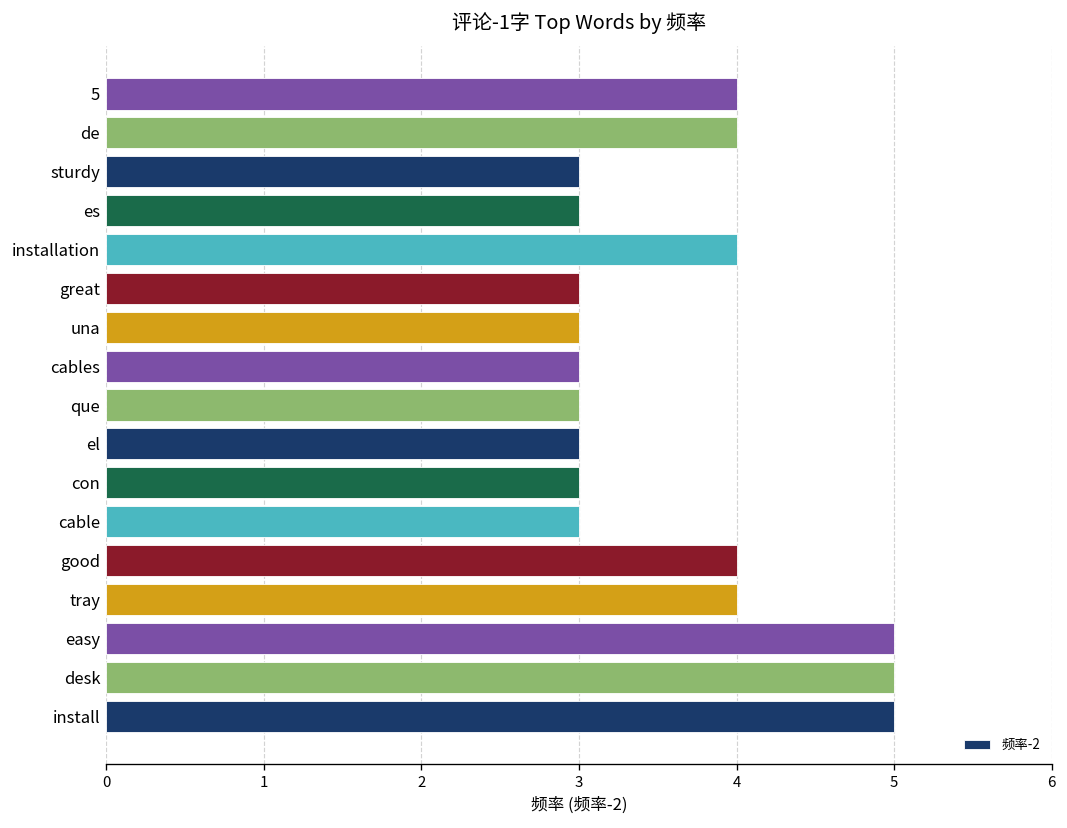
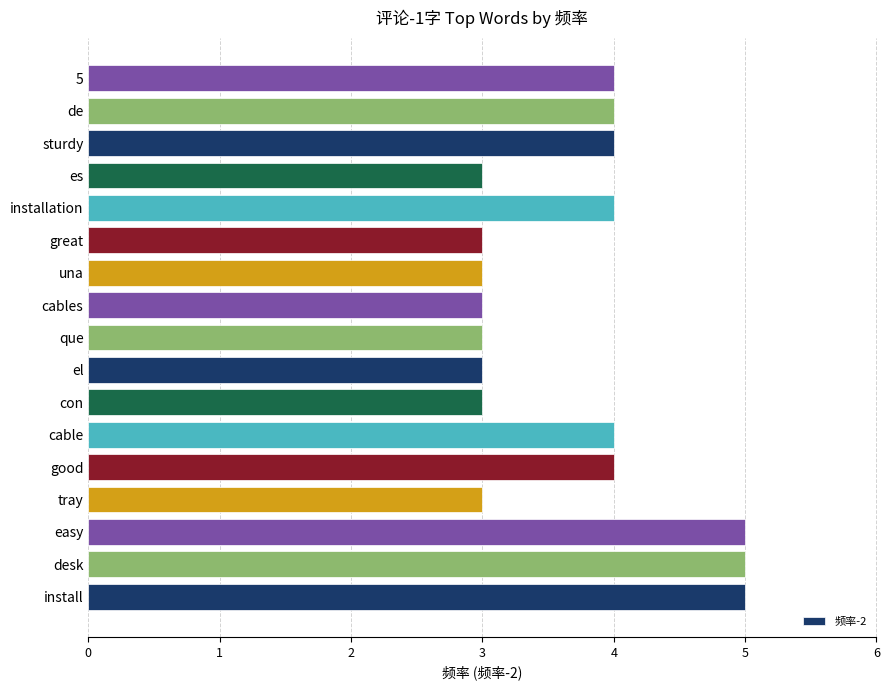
  {
    "5": 4,
    "de": 4,
-   "sturdy": 3,
+   "sturdy": 4,
    "es": 3,
    "installation": 4,
    "great": 3,
    "una": 3,
    "cables": 3,
    "que": 3,
    "el": 3,
    "con": 3,
-   "cable": 3,
+   "cable": 4,
    "good": 4,
-   "tray": 4,
+   "tray": 3,
    "easy": 5,
    "desk": 5,
    "install": 5
  }
